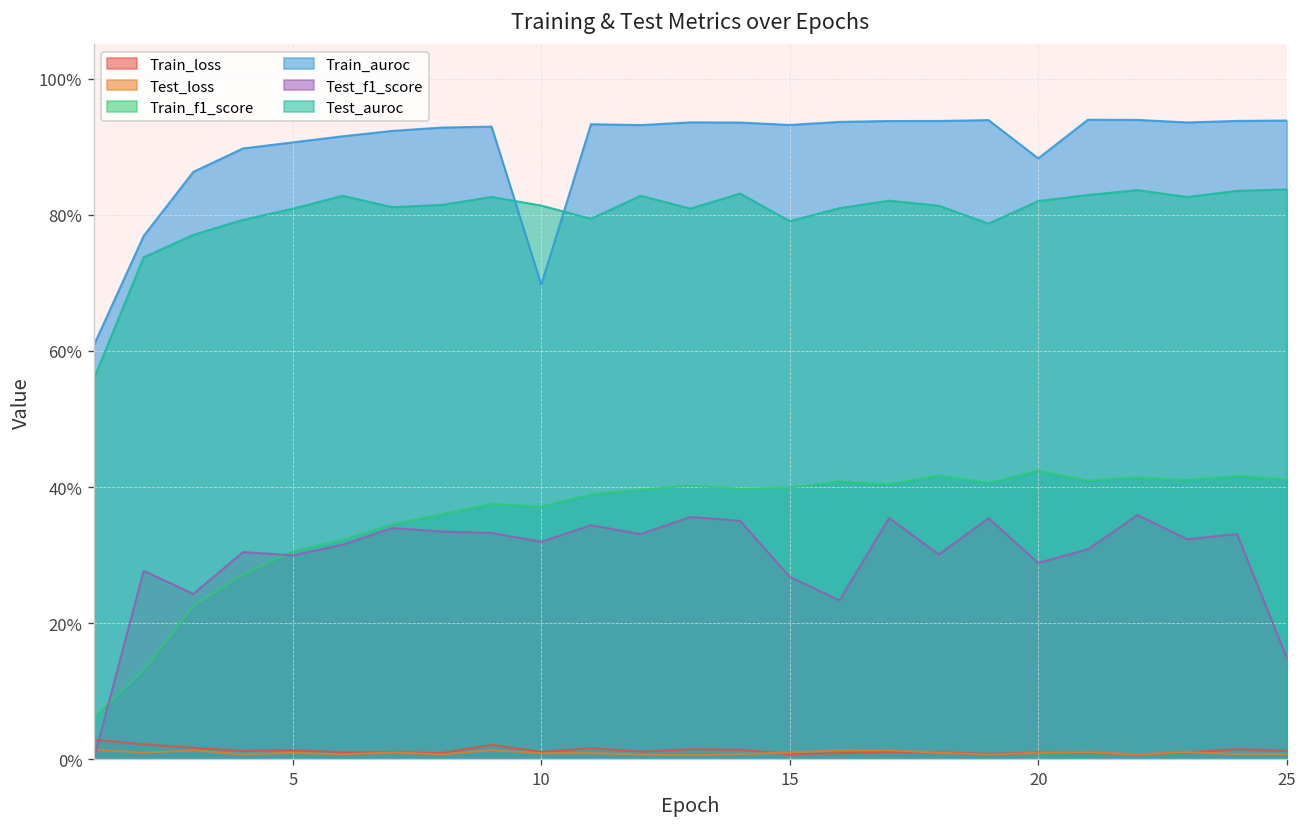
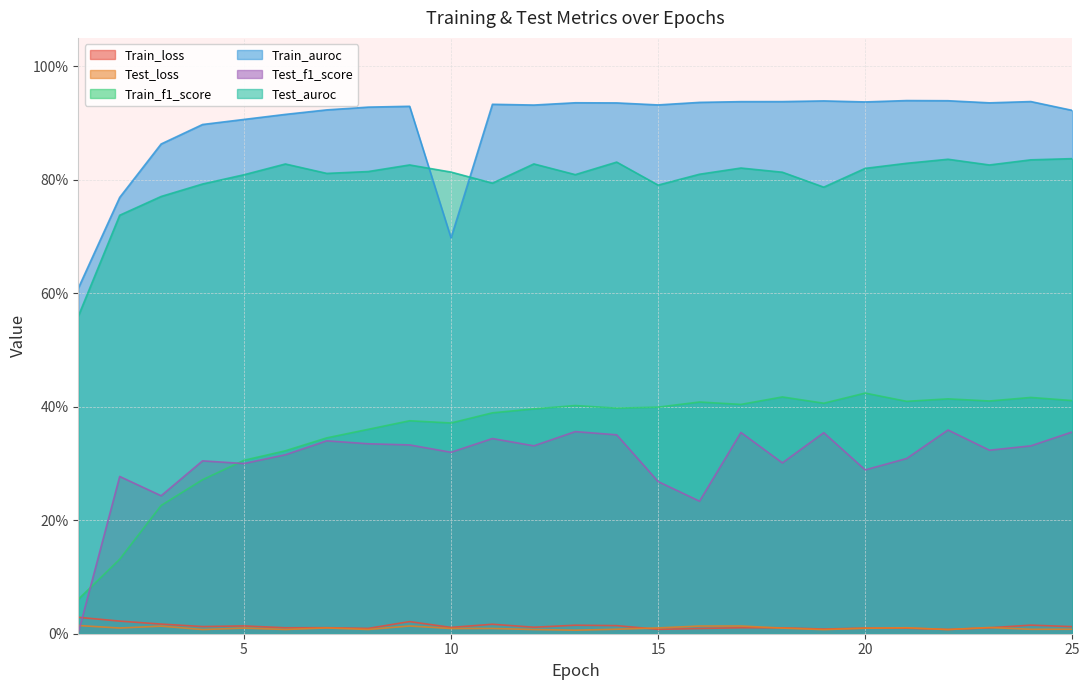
  {
    "Train_auroc": {
      "5": "91%",
      "10": "70%",
      "15": "93%",
-     "20": "88%",
-     "25": "94%"
+     "20": "94%",
+     "25": "92%"
    },
    "Test_f1_score": {
      "5": "30%",
      "10": "32%",
      "15": "27%",
      "20": "29%",
-     "25": "15%"
+     "25": "36%"
    }
  }
